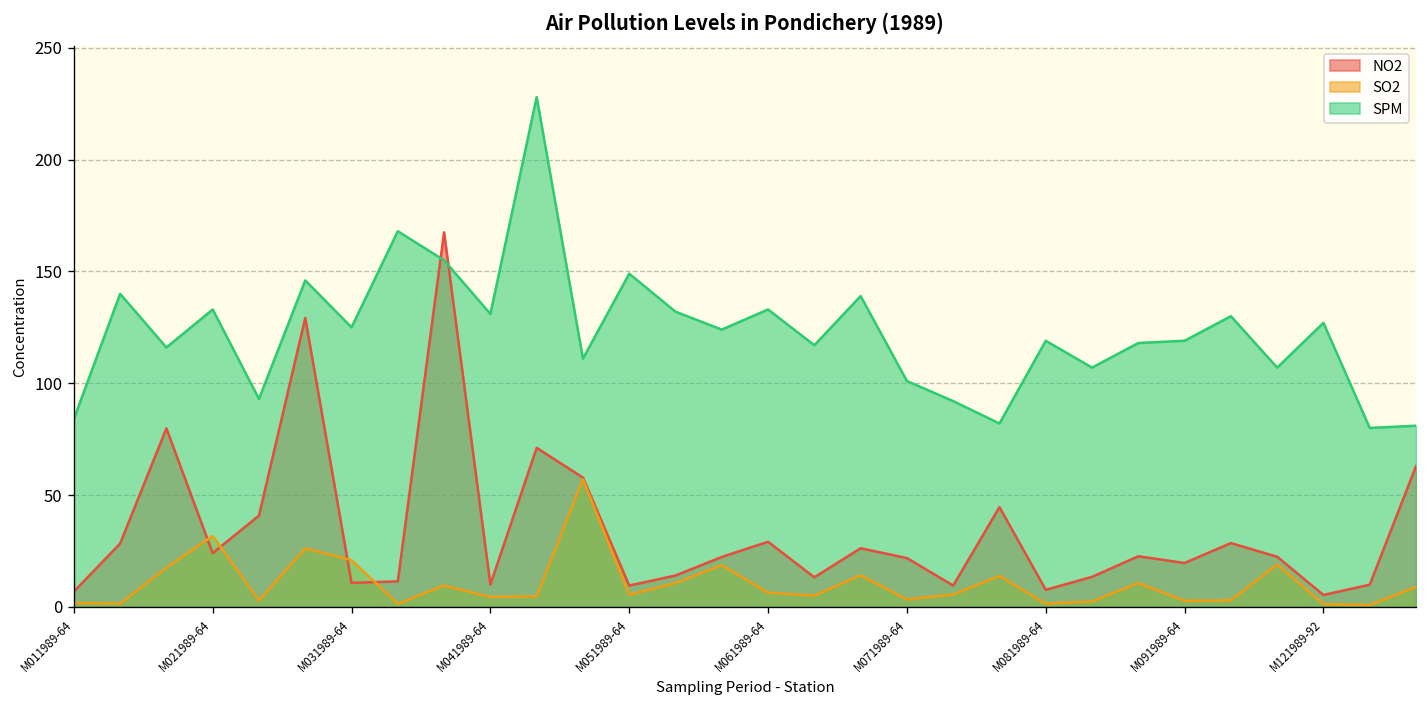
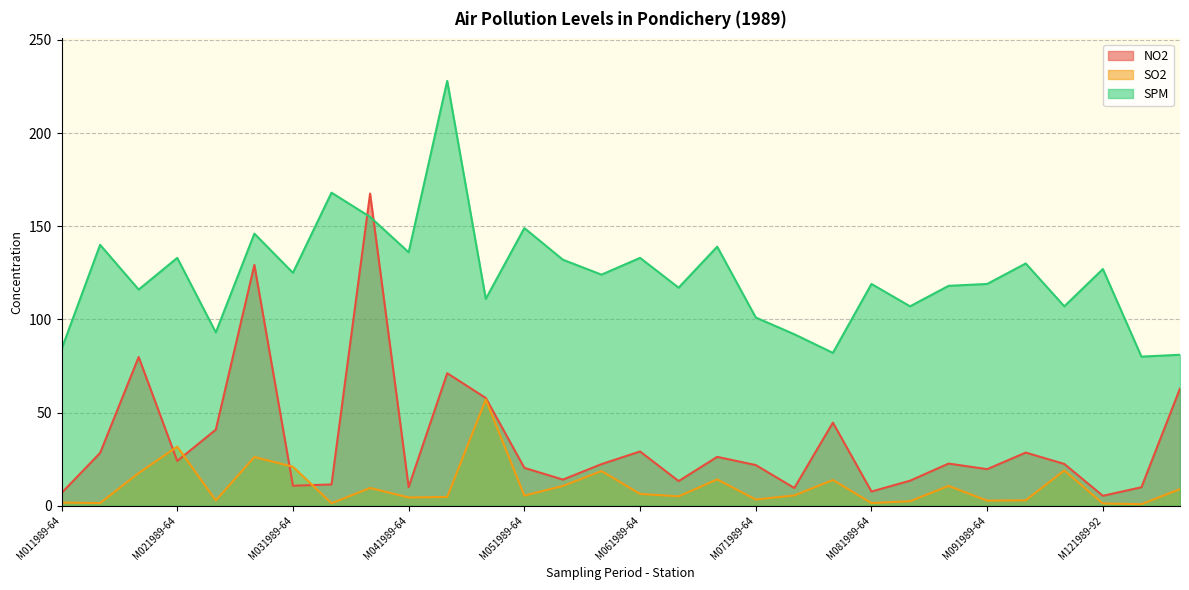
  {
    "NO2": {
      "M011989-64": 7,
      "M021989-64": 24,
      "M031989-64": 11,
      "M041989-64": 10,
-     "M051989-64": 10,
+     "M051989-64": 20,
      "M061989-64": 29,
      "M071989-64": 22,
      "M081989-64": 8,
      "M091989-64": 20,
      "M121989-92": 5
    },
    "SO2": {
      "M011989-64": 2,
      "M021989-64": 32,
      "M031989-64": 21,
      "M041989-64": 4,
      "M051989-64": 5,
      "M061989-64": 6,
      "M071989-64": 3,
      "M081989-64": 1,
      "M091989-64": 3,
      "M121989-92": 1
    },
    "SPM": {
      "M011989-64": 84,
      "M021989-64": 133,
      "M031989-64": 125,
-     "M041989-64": 131,
+     "M041989-64": 136,
      "M051989-64": 149,
      "M061989-64": 133,
      "M071989-64": 101,
      "M081989-64": 119,
      "M091989-64": 119,
      "M121989-92": 127
    }
  }
